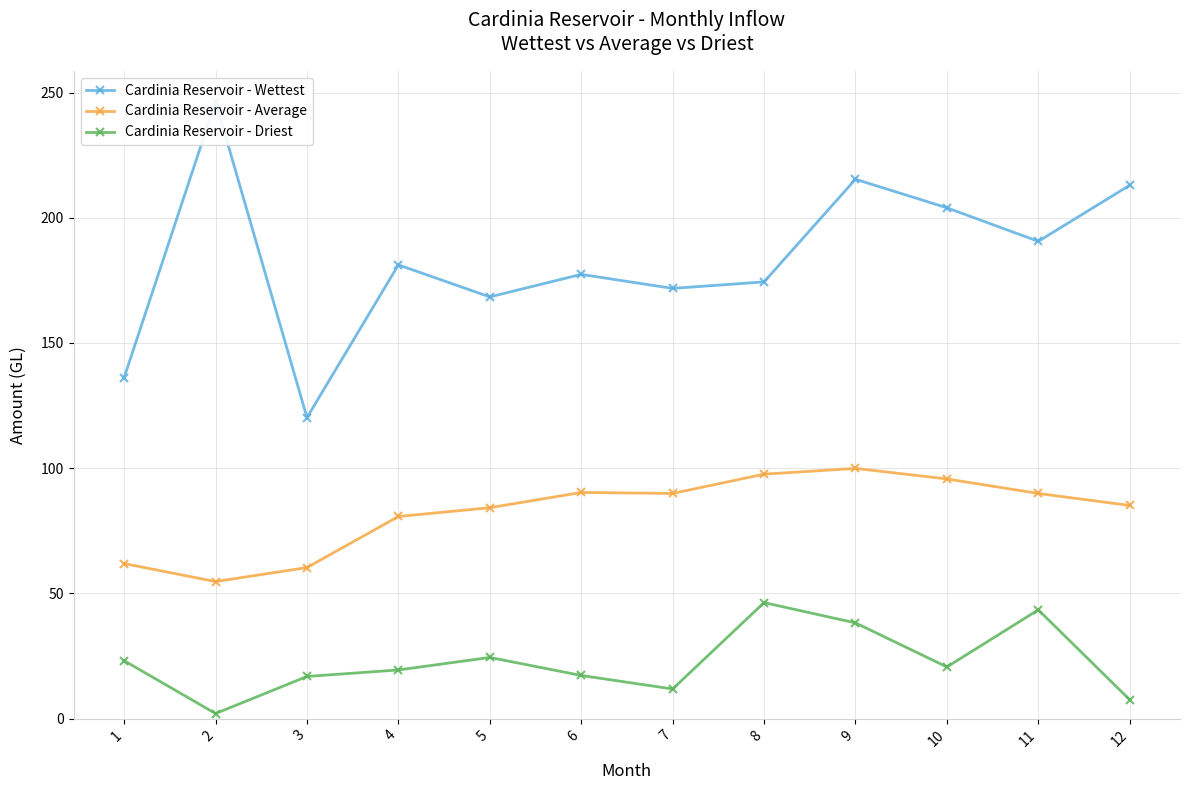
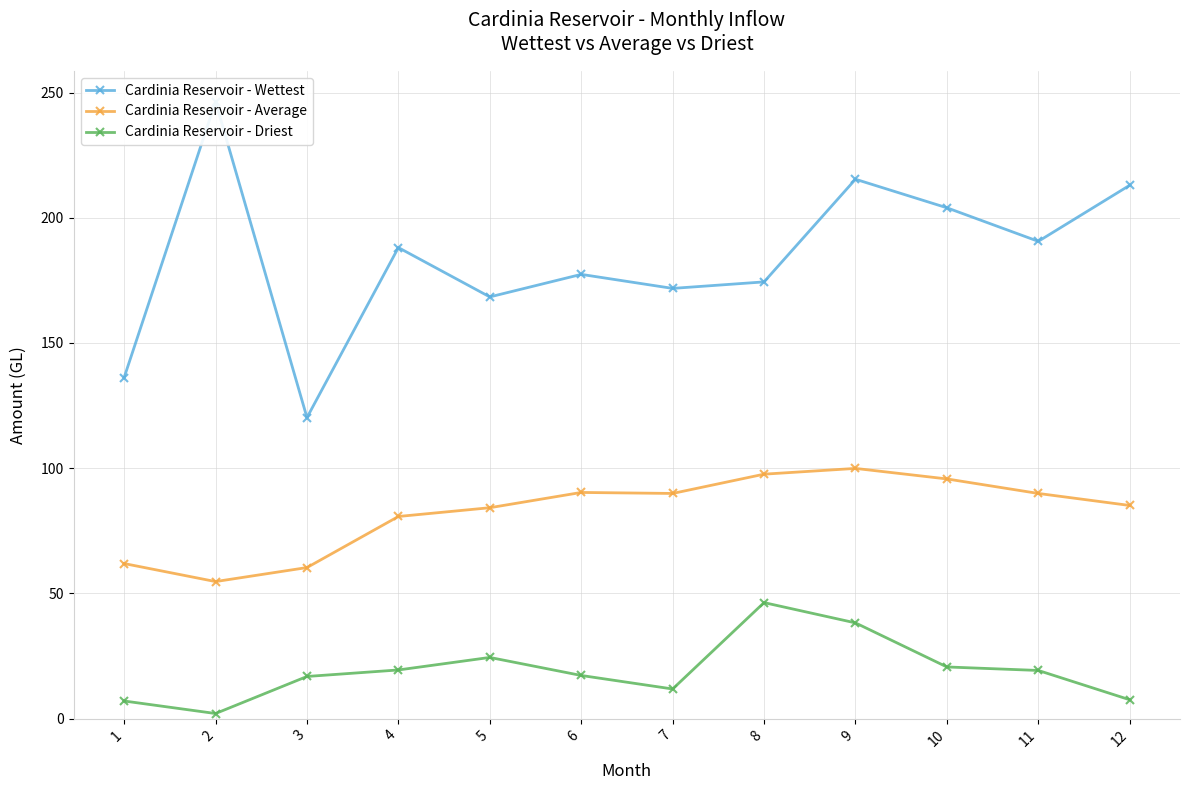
  {
    "Cardinia Reservoir - Wettest": {
      "1": 136,
      "3": 120,
-     "4": 181,
+     "4": 188,
      "5": 168,
      "6": 177,
      "7": 172,
      "8": 174,
      "9": 215,
      "10": 204,
      "11": 191,
      "12": 213
    },
    "Cardinia Reservoir - Average": {
      "1": 62,
      "2": 55,
      "3": 60,
      "4": 81,
      "5": 84,
      "6": 90,
      "7": 90,
      "8": 98,
      "9": 100,
      "10": 96,
      "11": 90,
      "12": 85
    },
    "Cardinia Reservoir - Driest": {
-     "1": 23,
+     "1": 7,
      "2": 2,
      "3": 17,
      "4": 19,
      "5": 24,
      "6": 17,
      "7": 12,
      "8": 46,
      "9": 38,
      "10": 21,
-     "11": 43,
+     "11": 19,
      "12": 8
    }
  }
